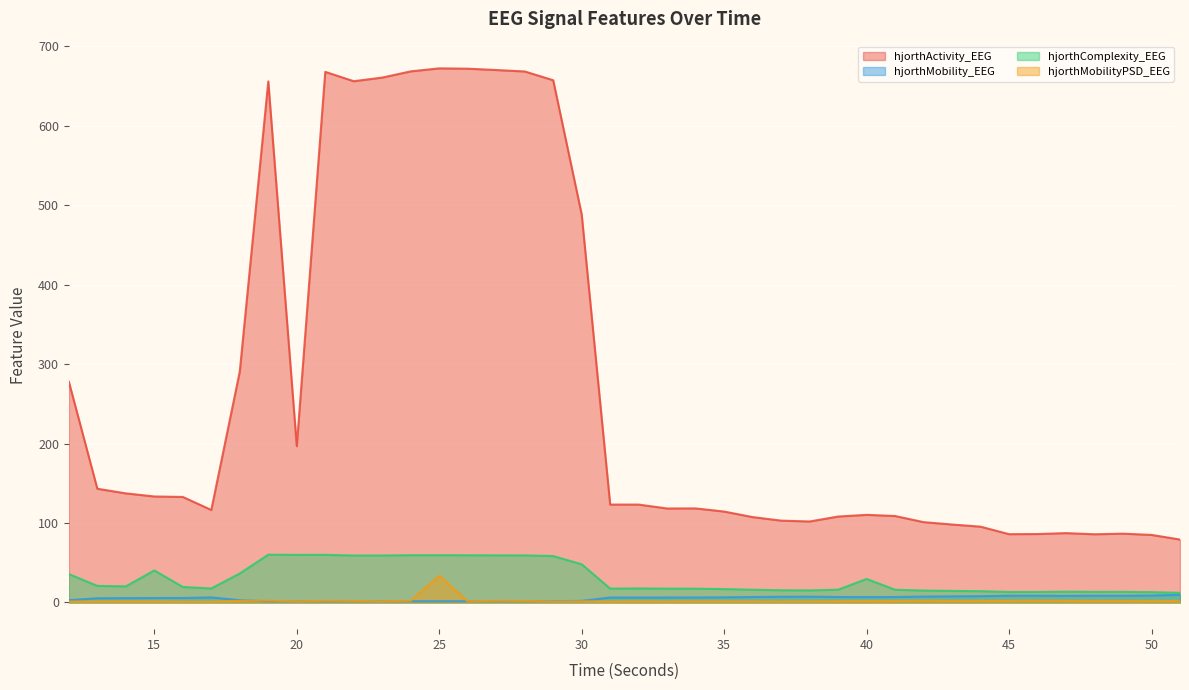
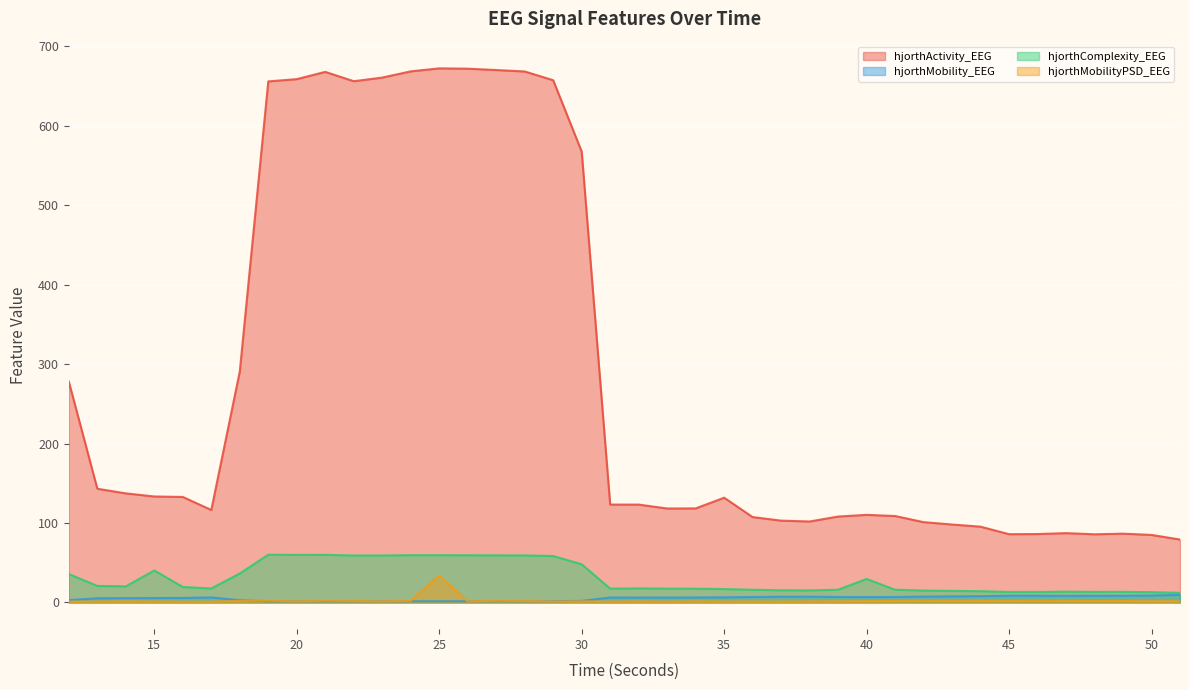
  {
    "hjorthActivity_EEG": {
      "15": 130,
-     "20": 200,
+     "20": 660,
      "25": 670,
-     "30": 490,
-     "35": 110,
+     "30": 570,
+     "35": 130,
      "40": 110,
      "45": 90,
      "50": 80
    },
    "hjorthMobility_EEG": {
      "15": 10,
      "25": 0,
      "35": 10,
      "40": 10,
      "45": 10,
      "50": 10
    },
    "hjorthComplexity_EEG": {
      "15": 40,
      "20": 60,
      "25": 60,
      "30": 50,
      "35": 20,
      "40": 30,
      "45": 10,
      "50": 10
    },
    "hjorthMobilityPSD_EEG": {
      "15": 0,
      "25": 30,
      "35": 0,
      "40": 0,
      "45": 0,
      "50": 0
    }
  }
